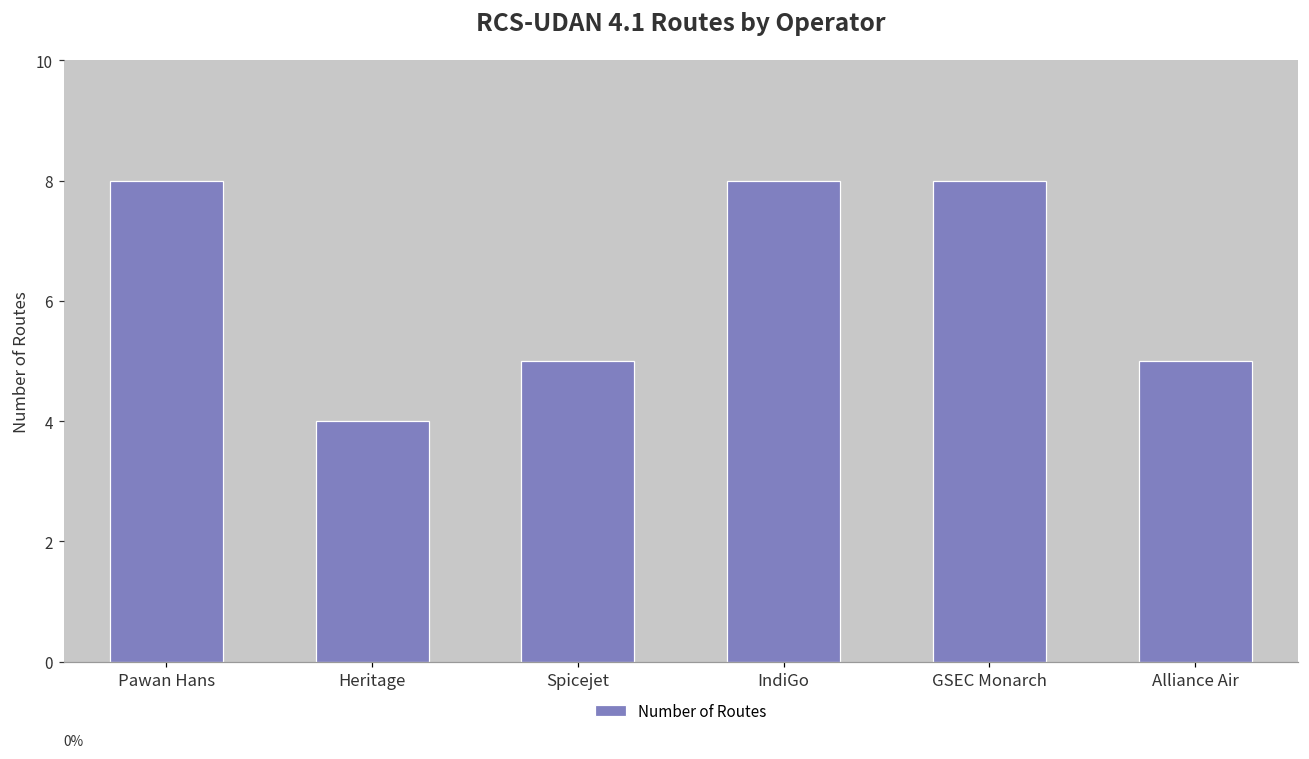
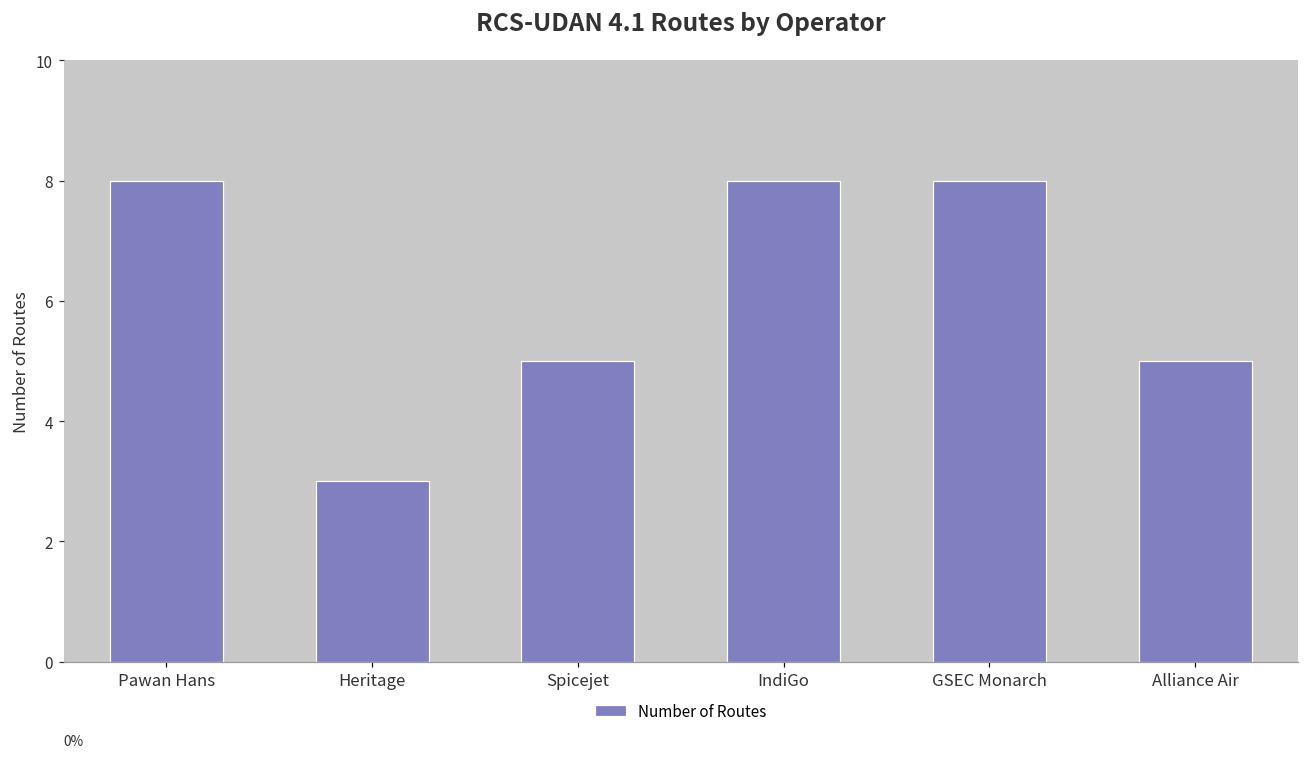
  {
    "Pawan Hans": 8,
-   "Heritage": 4,
+   "Heritage": 3,
    "Spicejet": 5,
    "IndiGo": 8,
    "GSEC Monarch": 8,
    "Alliance Air": 5
  }
